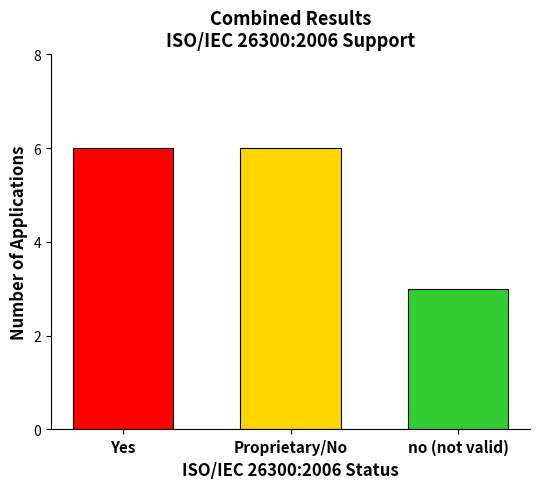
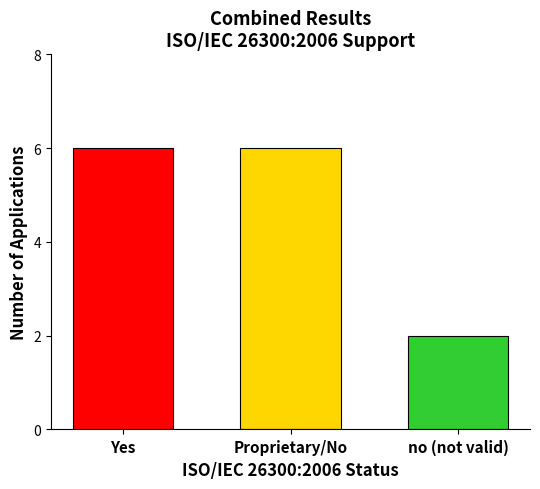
  {
    "Yes": 6,
    "Proprietary/No": 6,
-   "no (not valid)": 3
+   "no (not valid)": 2
  }
